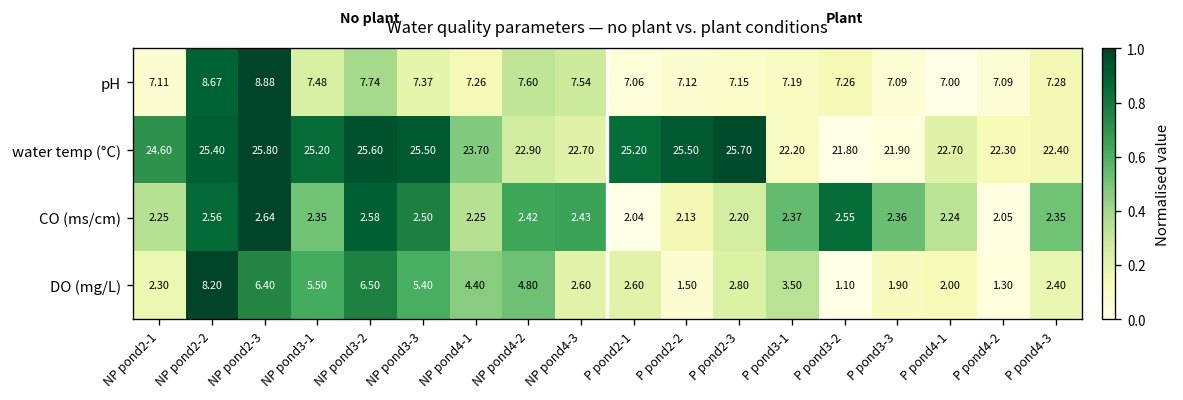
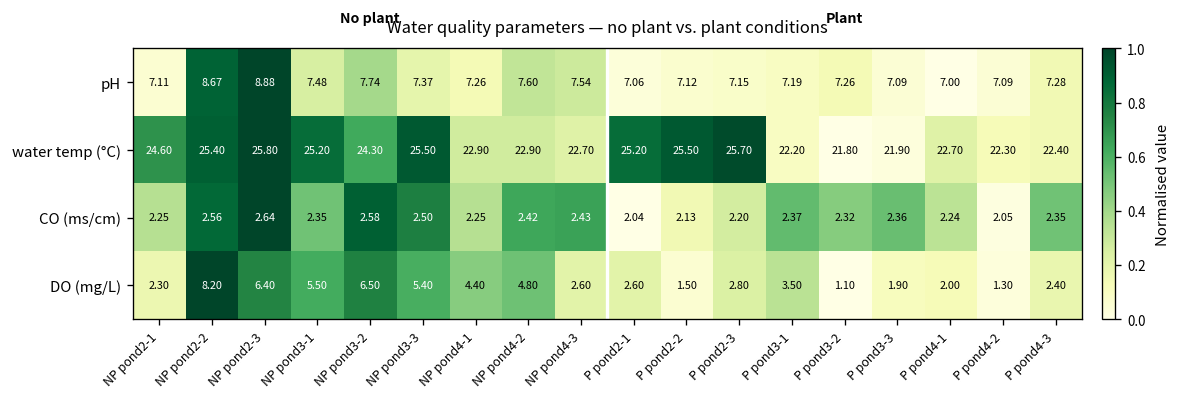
  {
    "pH": {
      "NP pond2-1": 7.11,
      "NP pond2-2": 8.67,
      "NP pond2-3": 8.88,
      "NP pond3-1": 7.48,
      "NP pond3-2": 7.74,
      "NP pond3-3": 7.37,
      "NP pond4-1": 7.26,
      "NP pond4-2": 7.60,
      "NP pond4-3": 7.54,
      "P pond2-1": 7.06,
      "P pond2-2": 7.12,
      "P pond2-3": 7.15,
      "P pond3-1": 7.19,
      "P pond3-2": 7.26,
      "P pond3-3": 7.09,
      "P pond4-1": 7.00,
      "P pond4-2": 7.09,
      "P pond4-3": 7.28
    },
    "water temp (°C)": {
      "NP pond2-1": 24.60,
      "NP pond2-2": 25.40,
      "NP pond2-3": 25.80,
      "NP pond3-1": 25.20,
-     "NP pond3-2": 25.60,
+     "NP pond3-2": 24.30,
      "NP pond3-3": 25.50,
-     "NP pond4-1": 23.70,
+     "NP pond4-1": 22.90,
      "NP pond4-2": 22.90,
      "NP pond4-3": 22.70,
      "P pond2-1": 25.20,
      "P pond2-2": 25.50,
      "P pond2-3": 25.70,
      "P pond3-1": 22.20,
      "P pond3-2": 21.80,
      "P pond3-3": 21.90,
      "P pond4-1": 22.70,
      "P pond4-2": 22.30,
      "P pond4-3": 22.40
    },
    "CO (ms/cm)": {
      "NP pond2-1": 2.25,
      "NP pond2-2": 2.56,
      "NP pond2-3": 2.64,
      "NP pond3-1": 2.35,
      "NP pond3-2": 2.58,
      "NP pond3-3": 2.50,
      "NP pond4-1": 2.25,
      "NP pond4-2": 2.42,
      "NP pond4-3": 2.43,
      "P pond2-1": 2.04,
      "P pond2-2": 2.13,
      "P pond2-3": 2.20,
      "P pond3-1": 2.37,
-     "P pond3-2": 2.55,
+     "P pond3-2": 2.32,
      "P pond3-3": 2.36,
      "P pond4-1": 2.24,
      "P pond4-2": 2.05,
      "P pond4-3": 2.35
    },
    "DO (mg/L)": {
      "NP pond2-1": 2.30,
      "NP pond2-2": 8.20,
      "NP pond2-3": 6.40,
      "NP pond3-1": 5.50,
      "NP pond3-2": 6.50,
      "NP pond3-3": 5.40,
      "NP pond4-1": 4.40,
      "NP pond4-2": 4.80,
      "NP pond4-3": 2.60,
      "P pond2-1": 2.60,
      "P pond2-2": 1.50,
      "P pond2-3": 2.80,
      "P pond3-1": 3.50,
      "P pond3-2": 1.10,
      "P pond3-3": 1.90,
      "P pond4-1": 2.00,
      "P pond4-2": 1.30,
      "P pond4-3": 2.40
    }
  }
